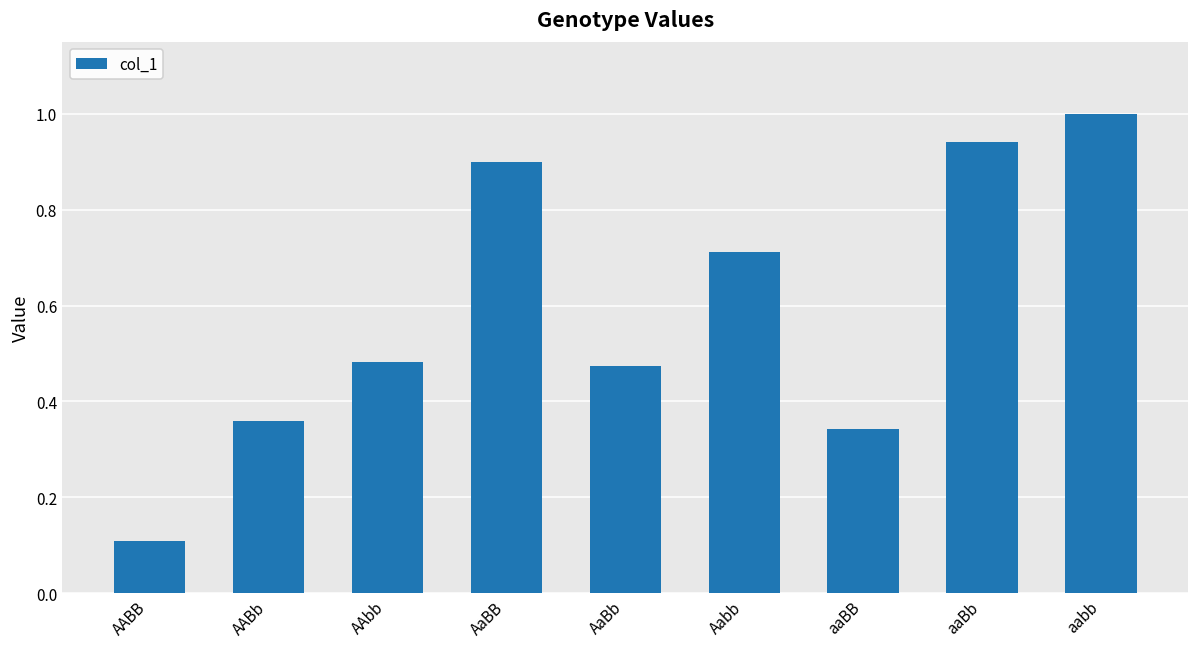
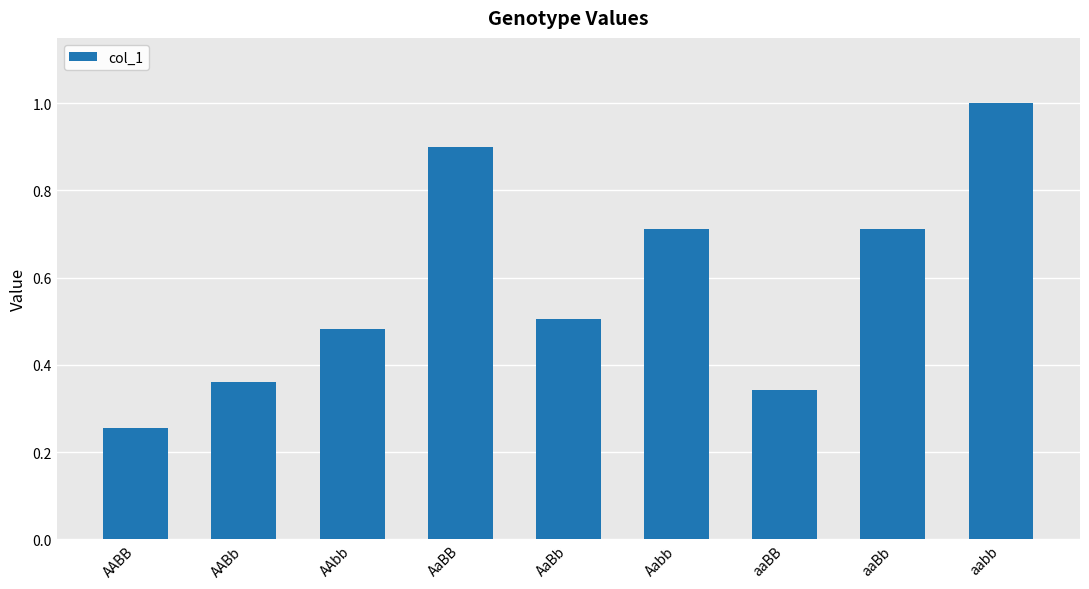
  {
-   "AABB": 0.11,
+   "AABB": 0.26,
    "AABb": 0.36,
    "AAbb": 0.48,
    "AaBB": 0.90,
-   "AaBb": 0.47,
+   "AaBb": 0.51,
    "Aabb": 0.71,
    "aaBB": 0.34,
-   "aaBb": 0.94,
+   "aaBb": 0.71,
    "aabb": 1.00
  }
